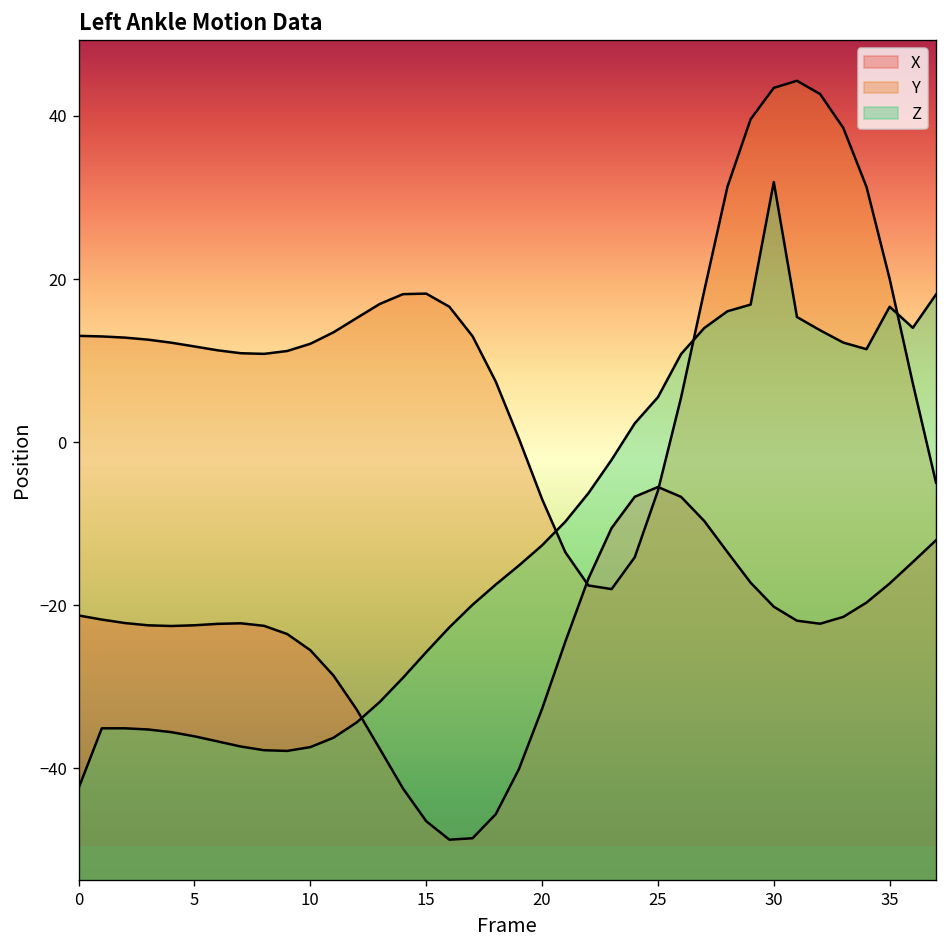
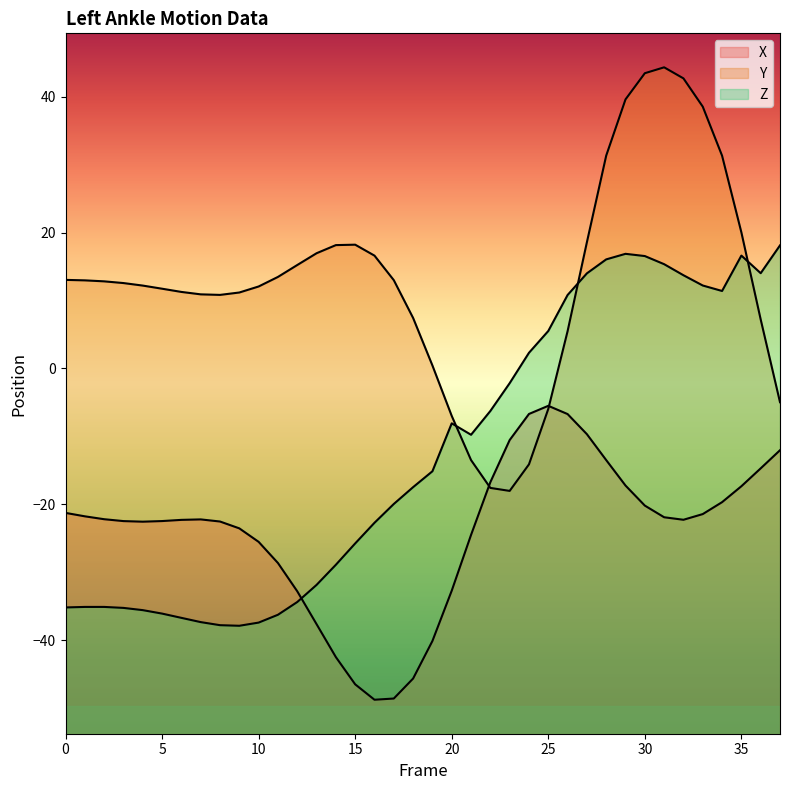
  {
    "Z": {
-     "0": -42,
+     "0": -35,
      "5": -36,
      "10": -37,
      "15": -26,
-     "20": -13,
+     "20": -8,
      "25": 6,
-     "30": 32,
+     "30": 17,
      "35": 17
    }
  }
